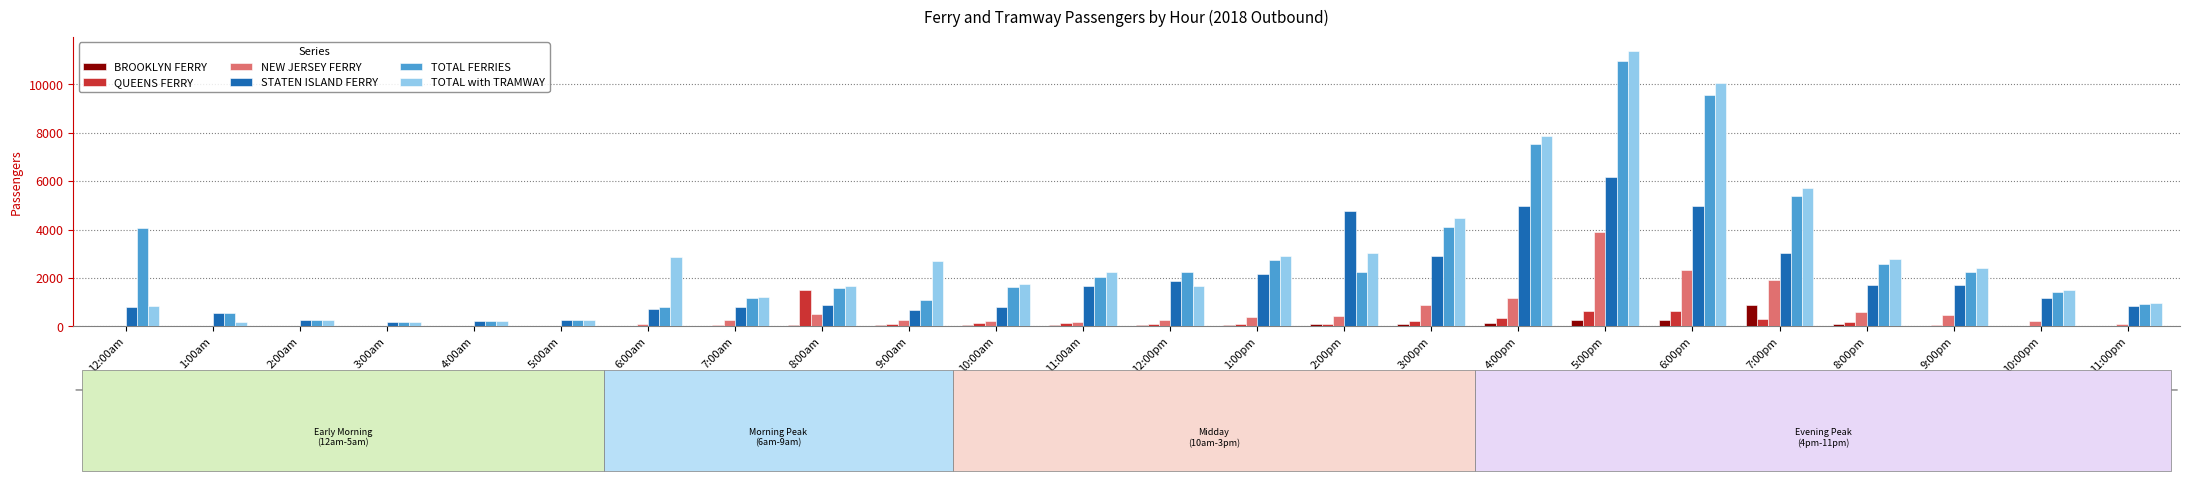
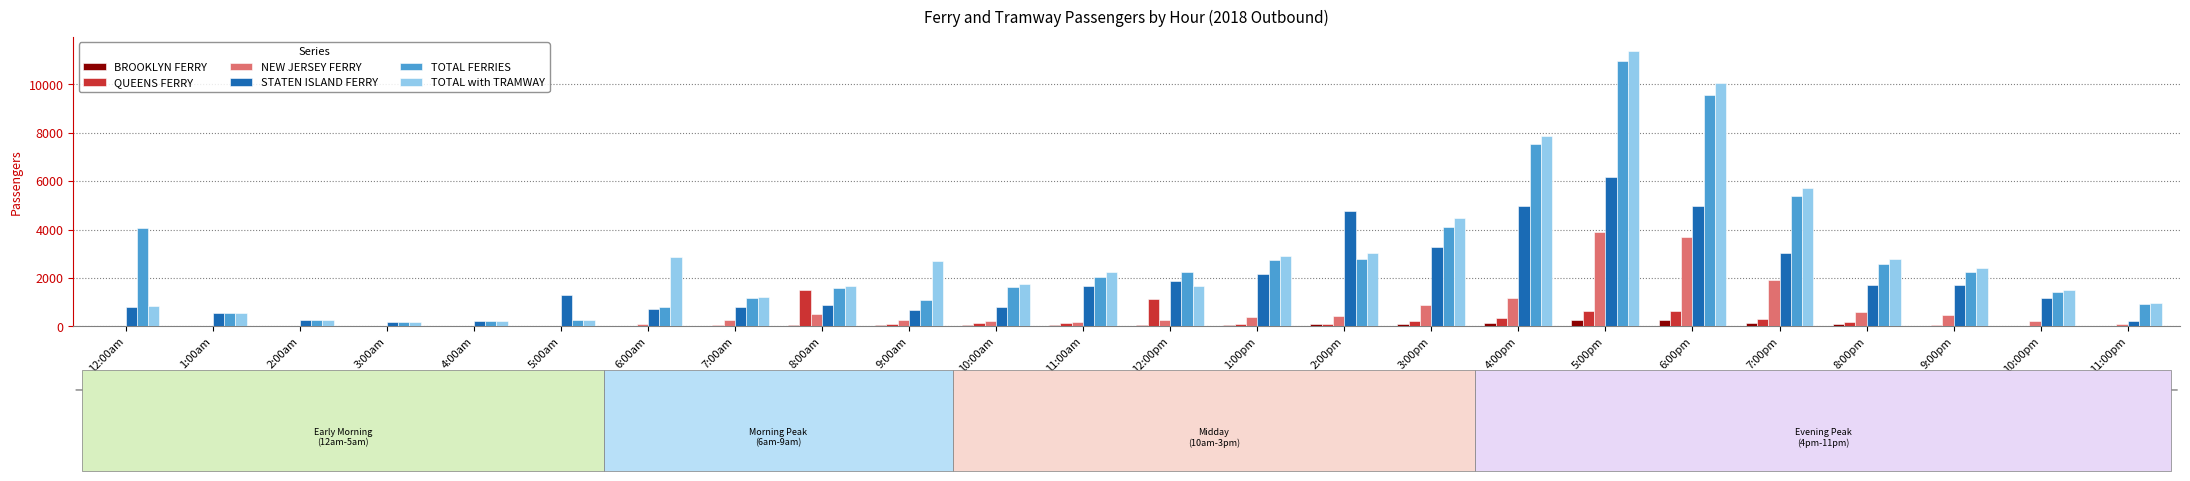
  {
    "BROOKLYN FERRY": {
      "12:00am": 0,
      "1:00am": 0,
      "2:00am": 0,
      "3:00am": 0,
      "4:00am": 0,
      "5:00am": 0,
      "4:00pm": 100,
      "5:00pm": 300,
      "6:00pm": 200,
-     "7:00pm": 900,
+     "7:00pm": 100,
      "10:00pm": 0,
      "11:00pm": 0
    },
    "QUEENS FERRY": {
      "12:00am": 0,
      "1:00am": 0,
      "2:00am": 0,
      "3:00am": 0,
      "4:00am": 0,
      "5:00am": 0,
      "8:00am": 1500,
      "10:00am": 100,
      "11:00am": 100,
-     "12:00pm": 100,
+     "12:00pm": 1100,
      "1:00pm": 100,
      "2:00pm": 100,
      "3:00pm": 200,
      "4:00pm": 400,
      "5:00pm": 600,
      "6:00pm": 600,
      "7:00pm": 300,
      "8:00pm": 200,
      "11:00pm": 0
    },
    "NEW JERSEY FERRY": {
      "1:00am": 0,
      "2:00am": 0,
      "3:00am": 0,
      "4:00am": 0,
      "5:00am": 0,
      "7:00am": 300,
      "8:00am": 500,
      "9:00am": 300,
      "10:00am": 200,
      "11:00am": 200,
      "12:00pm": 200,
      "1:00pm": 400,
      "2:00pm": 400,
      "3:00pm": 900,
      "4:00pm": 1200,
      "5:00pm": 3900,
-     "6:00pm": 2300,
+     "6:00pm": 3700,
      "7:00pm": 1900,
      "8:00pm": 600,
      "9:00pm": 500,
      "10:00pm": 200
    },
    "STATEN ISLAND FERRY": {
      "12:00am": 800,
      "1:00am": 500,
      "2:00am": 300,
      "3:00am": 200,
      "4:00am": 200,
-     "5:00am": 300,
+     "5:00am": 1300,
      "6:00am": 700,
      "7:00am": 800,
      "8:00am": 900,
      "9:00am": 700,
      "10:00am": 800,
      "11:00am": 1700,
      "12:00pm": 1900,
      "1:00pm": 2200,
      "2:00pm": 4800,
-     "3:00pm": 2900,
+     "3:00pm": 3300,
      "4:00pm": 5000,
      "5:00pm": 6200,
      "6:00pm": 5000,
      "7:00pm": 3000,
      "8:00pm": 1700,
      "9:00pm": 1700,
      "10:00pm": 1200,
-     "11:00pm": 800
+     "11:00pm": 200
    },
    "TOTAL FERRIES": {
      "12:00am": 4100,
      "1:00am": 500,
      "2:00am": 300,
      "3:00am": 200,
      "4:00am": 200,
      "5:00am": 300,
      "6:00am": 800,
      "7:00am": 1200,
      "8:00am": 1600,
      "9:00am": 1100,
      "10:00am": 1600,
      "11:00am": 2000,
      "12:00pm": 2200,
      "1:00pm": 2700,
-     "2:00pm": 2200,
+     "2:00pm": 2800,
      "3:00pm": 4100,
      "4:00pm": 7500,
      "5:00pm": 11000,
      "6:00pm": 9600,
      "7:00pm": 5400,
      "8:00pm": 2600,
      "9:00pm": 2200,
      "10:00pm": 1400,
      "11:00pm": 900
    },
    "TOTAL with TRAMWAY": {
      "12:00am": 800,
-     "1:00am": 200,
+     "1:00am": 500,
      "2:00am": 300,
      "3:00am": 200,
      "4:00am": 200,
      "5:00am": 300,
      "6:00am": 2900,
      "7:00am": 1200,
      "8:00am": 1700,
      "9:00am": 2700,
      "10:00am": 1800,
      "11:00am": 2200,
      "12:00pm": 1700,
      "1:00pm": 2900,
      "2:00pm": 3000,
      "3:00pm": 4500,
      "4:00pm": 7900,
      "5:00pm": 11400,
      "6:00pm": 10000,
      "7:00pm": 5700,
      "8:00pm": 2800,
      "9:00pm": 2400,
      "10:00pm": 1500,
      "11:00pm": 1000
    }
  }
